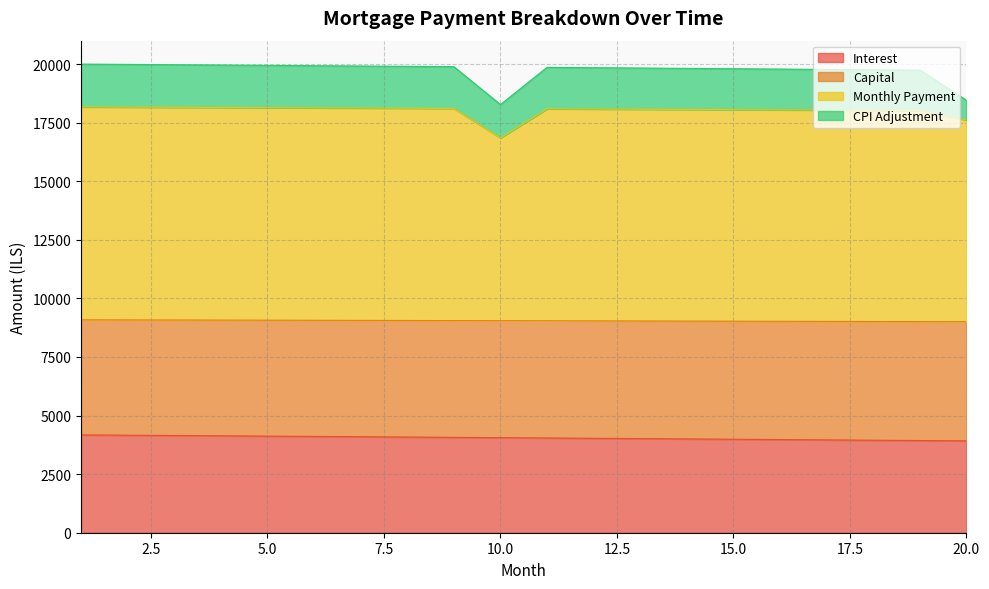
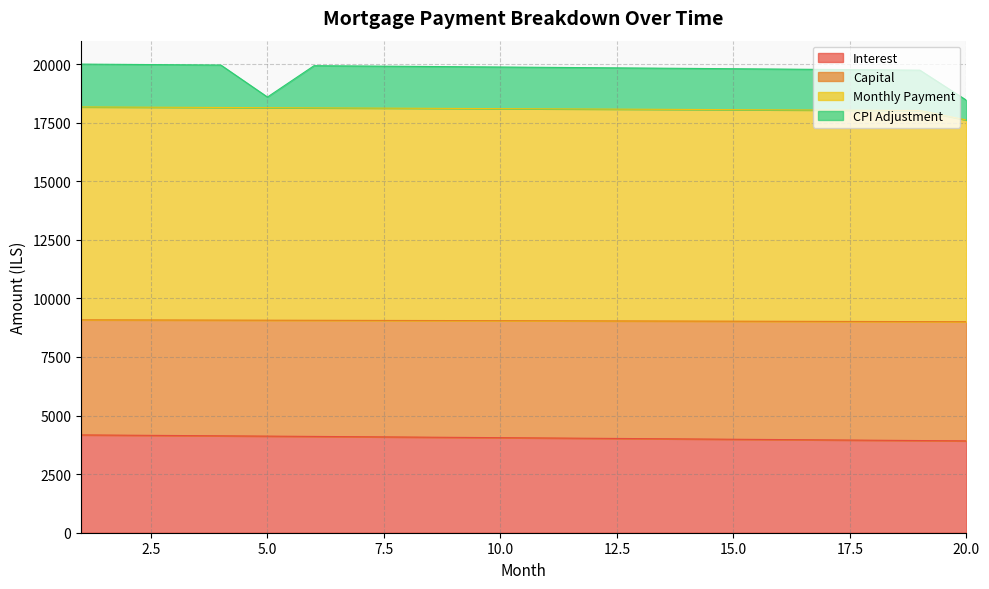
  {
    "Monthly Payment": {
      "5.0": 9100,
-     "10.0": 7800,
+     "10.0": 9000,
      "15.0": 9000,
      "20.0": 8600
    },
    "CPI Adjustment": {
-     "5.0": 1800,
-     "10.0": 1400,
+     "5.0": 500,
+     "10.0": 1800,
      "15.0": 1700,
      "20.0": 800
    }
  }
